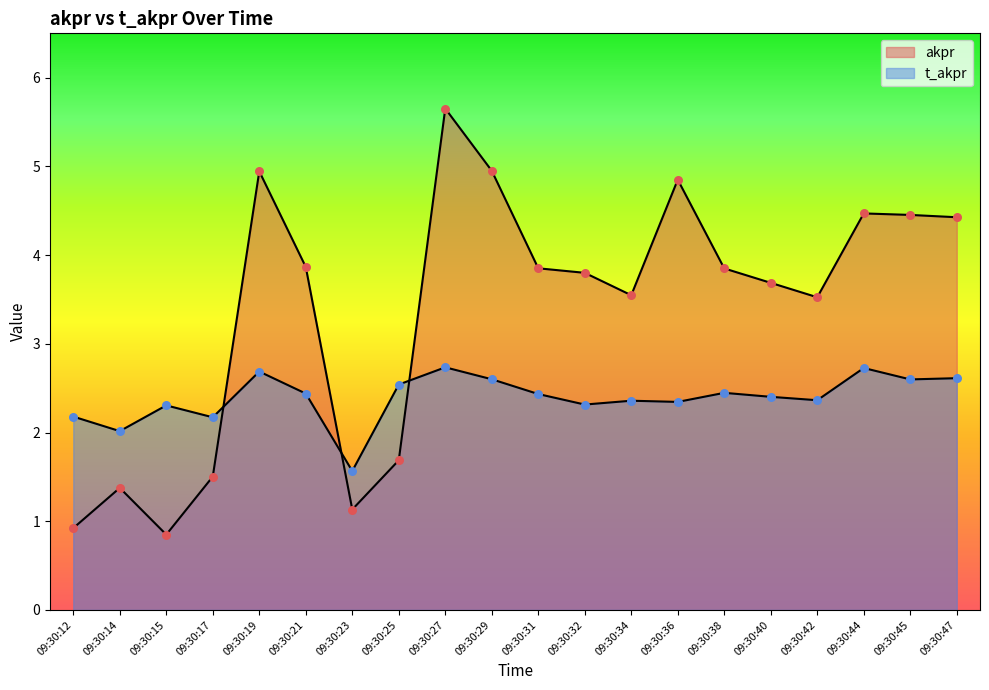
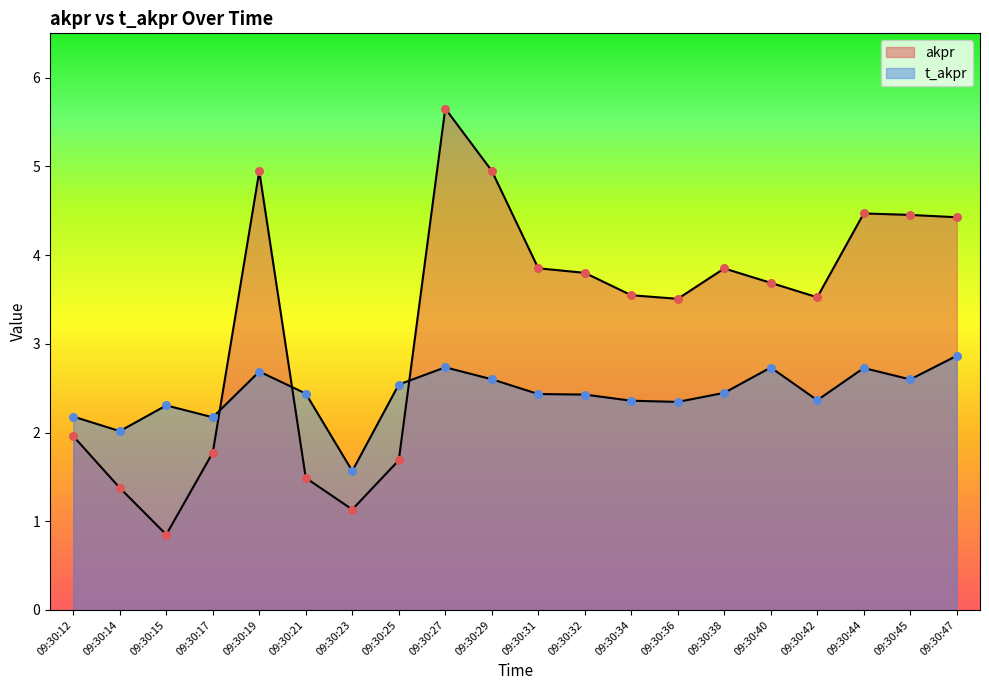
  {
    "akpr": {
-     "09:30:12": 0.9,
+     "09:30:12": 2.0,
      "09:30:14": 1.4,
      "09:30:15": 0.8,
-     "09:30:17": 1.5,
+     "09:30:17": 1.8,
      "09:30:19": 4.9,
-     "09:30:21": 3.9,
+     "09:30:21": 1.5,
      "09:30:23": 1.1,
      "09:30:25": 1.7,
      "09:30:27": 5.7,
      "09:30:29": 5.0,
      "09:30:31": 3.9,
      "09:30:32": 3.8,
      "09:30:34": 3.5,
-     "09:30:36": 4.9,
+     "09:30:36": 3.5,
      "09:30:38": 3.9,
      "09:30:40": 3.7,
      "09:30:42": 3.5,
      "09:30:44": 4.5,
      "09:30:45": 4.5,
      "09:30:47": 4.4
    },
    "t_akpr": {
      "09:30:12": 2.2,
      "09:30:14": 2.0,
      "09:30:15": 2.3,
      "09:30:17": 2.2,
      "09:30:19": 2.7,
      "09:30:21": 2.4,
      "09:30:23": 1.6,
      "09:30:25": 2.5,
      "09:30:27": 2.7,
      "09:30:29": 2.6,
      "09:30:31": 2.4,
-     "09:30:32": 2.3,
+     "09:30:32": 2.4,
      "09:30:34": 2.4,
      "09:30:36": 2.3,
      "09:30:38": 2.4,
-     "09:30:40": 2.4,
+     "09:30:40": 2.7,
      "09:30:42": 2.4,
      "09:30:44": 2.7,
      "09:30:45": 2.6,
-     "09:30:47": 2.6
+     "09:30:47": 2.9
    }
  }
